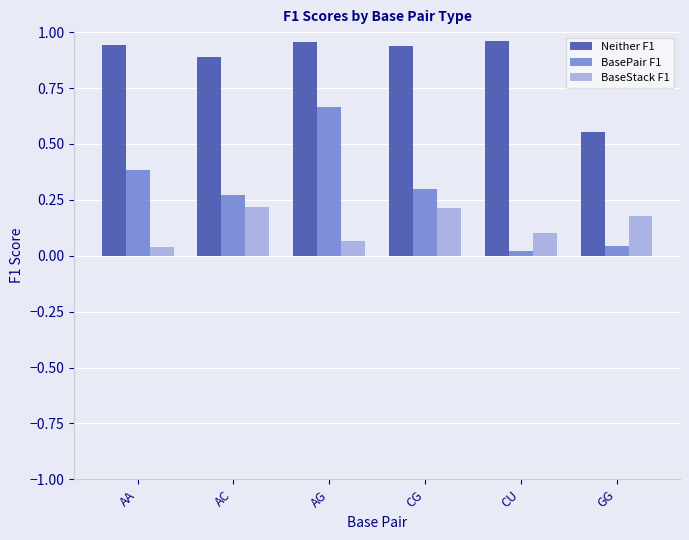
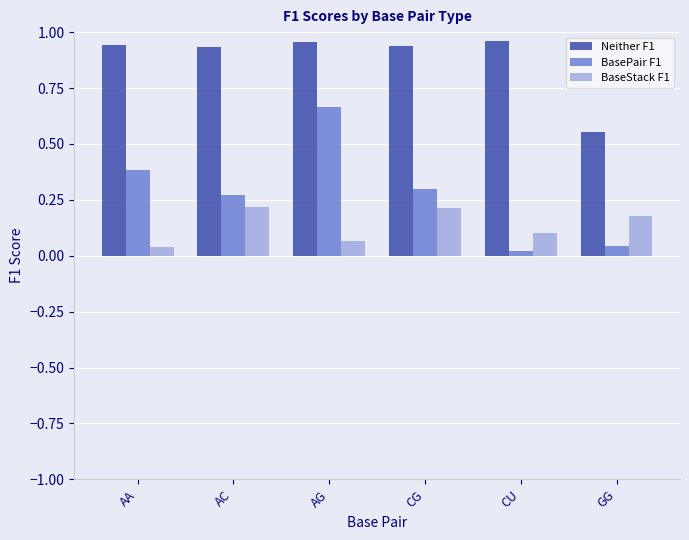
  {
    "Neither F1": {
      "AA": 0.94,
-     "AC": 0.89,
+     "AC": 0.93,
      "AG": 0.96,
      "CG": 0.94,
      "CU": 0.96,
      "GG": 0.55
    },
    "BasePair F1": {
      "AA": 0.38,
      "AC": 0.27,
      "AG": 0.67,
      "CG": 0.30,
      "CU": 0.02,
      "GG": 0.04
    },
    "BaseStack F1": {
      "AA": 0.04,
      "AC": 0.22,
      "AG": 0.07,
      "CG": 0.22,
      "CU": 0.10,
      "GG": 0.18
    }
  }
